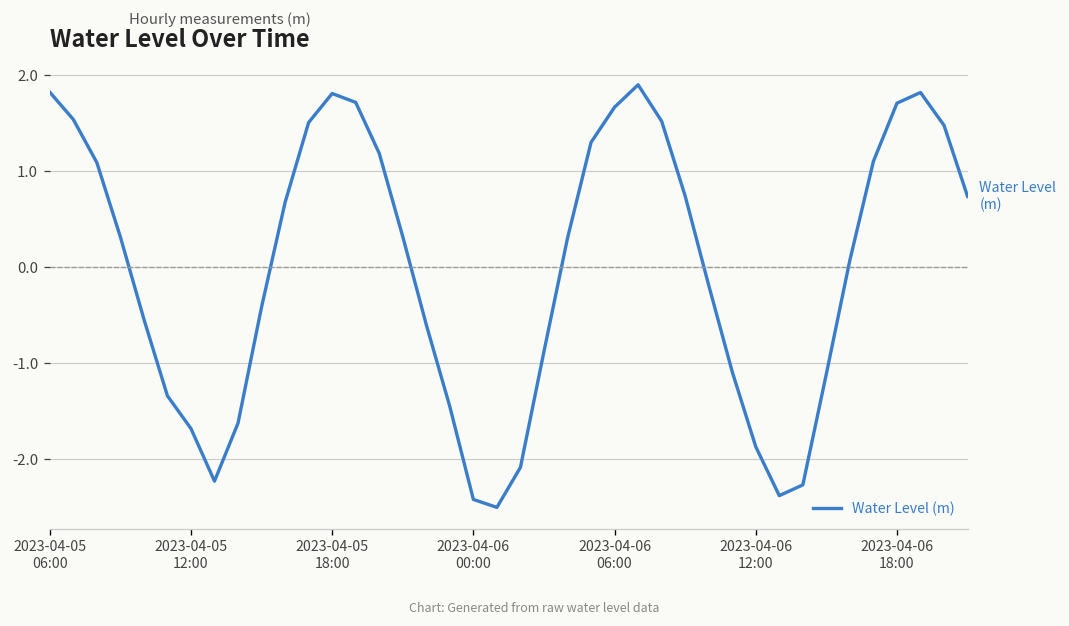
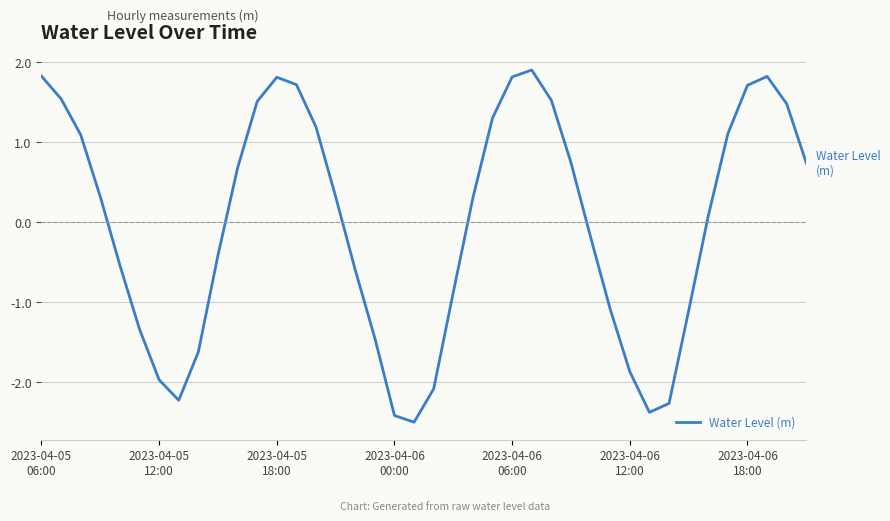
  {
    "2023-04-05 06:00": 1.8,
-   "2023-04-05 12:00": -1.7,
+   "2023-04-05 12:00": -2.0,
    "2023-04-05 18:00": 1.8,
    "2023-04-06 00:00": -2.4,
-   "2023-04-06 06:00": 1.7,
+   "2023-04-06 06:00": 1.8,
    "2023-04-06 12:00": -1.9,
    "2023-04-06 18:00": 1.7
  }
